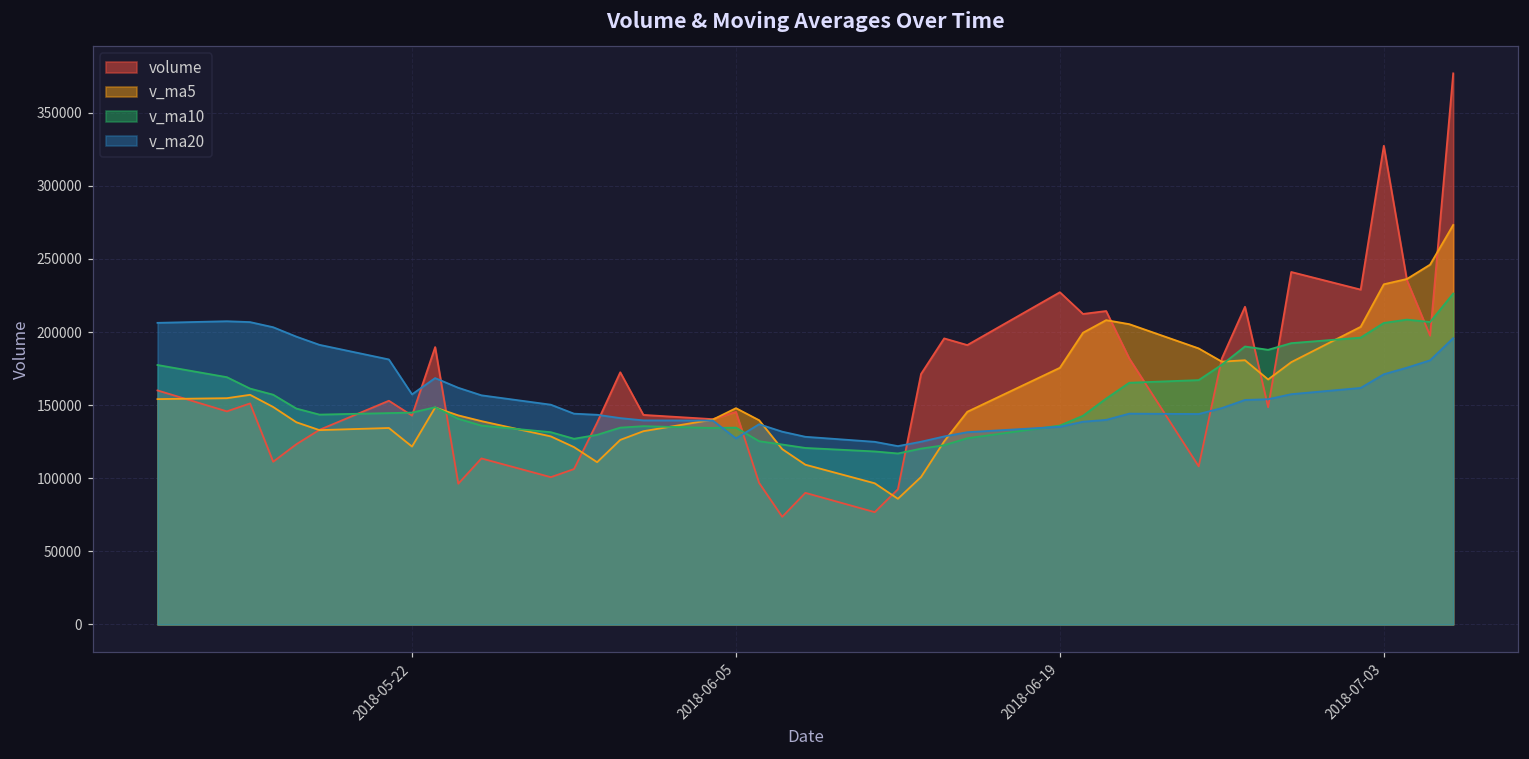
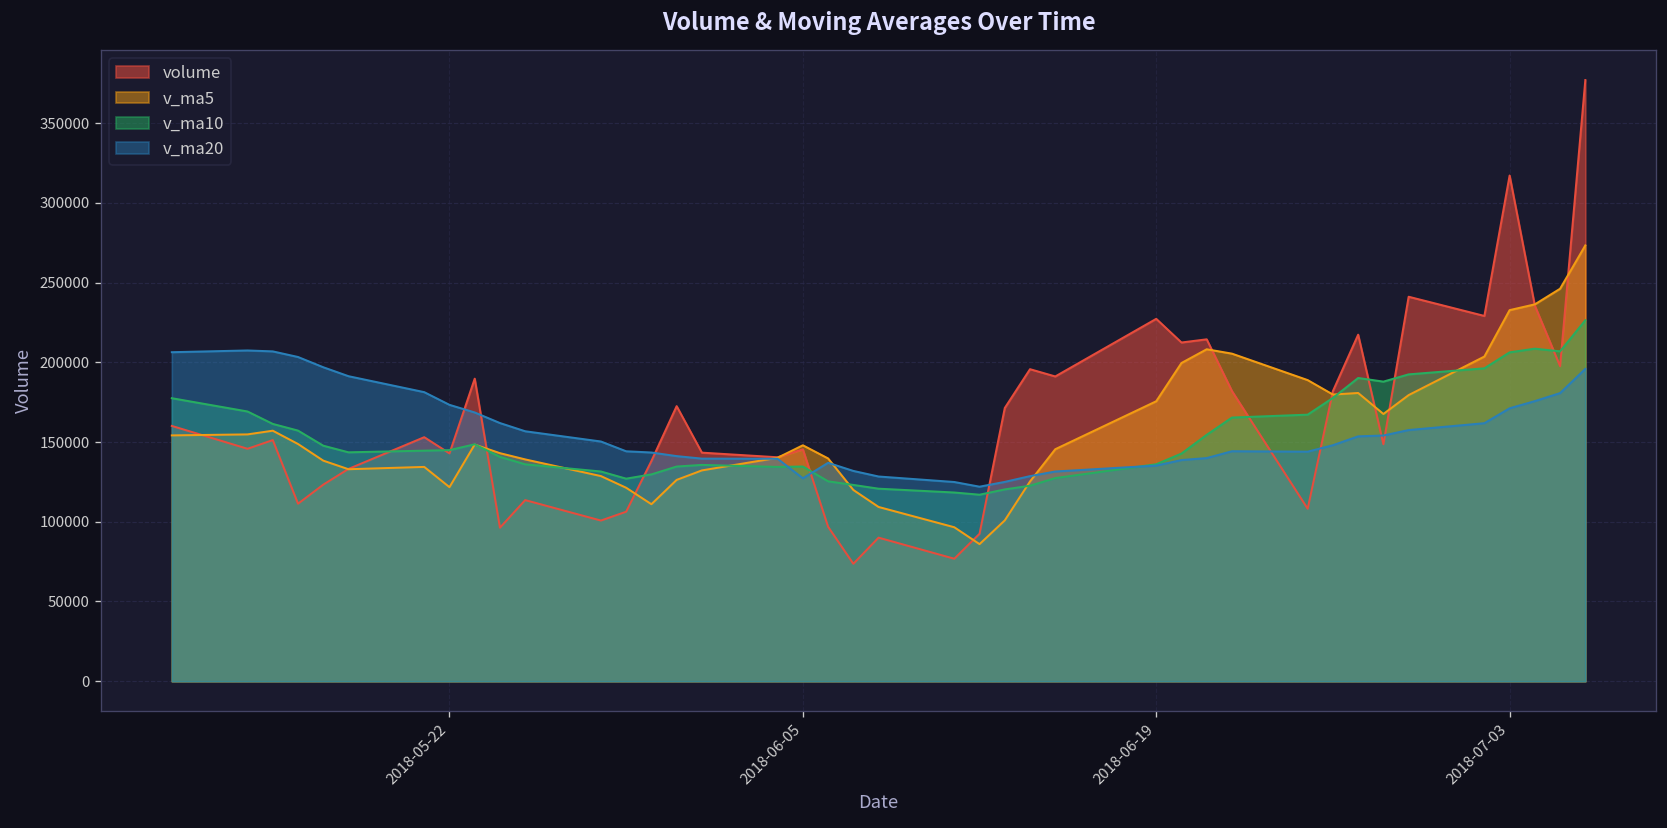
  {
    "volume": {
      "2018-05-22": 143000,
      "2018-06-05": 145000,
      "2018-06-19": 227000,
-     "2018-07-03": 327000
+     "2018-07-03": 317000
    },
    "v_ma5": {
      "2018-05-22": 122000,
      "2018-06-05": 148000,
      "2018-06-19": 176000,
      "2018-07-03": 233000
    },
    "v_ma10": {
      "2018-05-22": 145000,
      "2018-06-05": 135000,
      "2018-07-03": 206000
    },
    "v_ma20": {
-     "2018-05-22": 157000,
+     "2018-05-22": 173000,
      "2018-06-05": 127000,
      "2018-07-03": 171000
    }
  }
